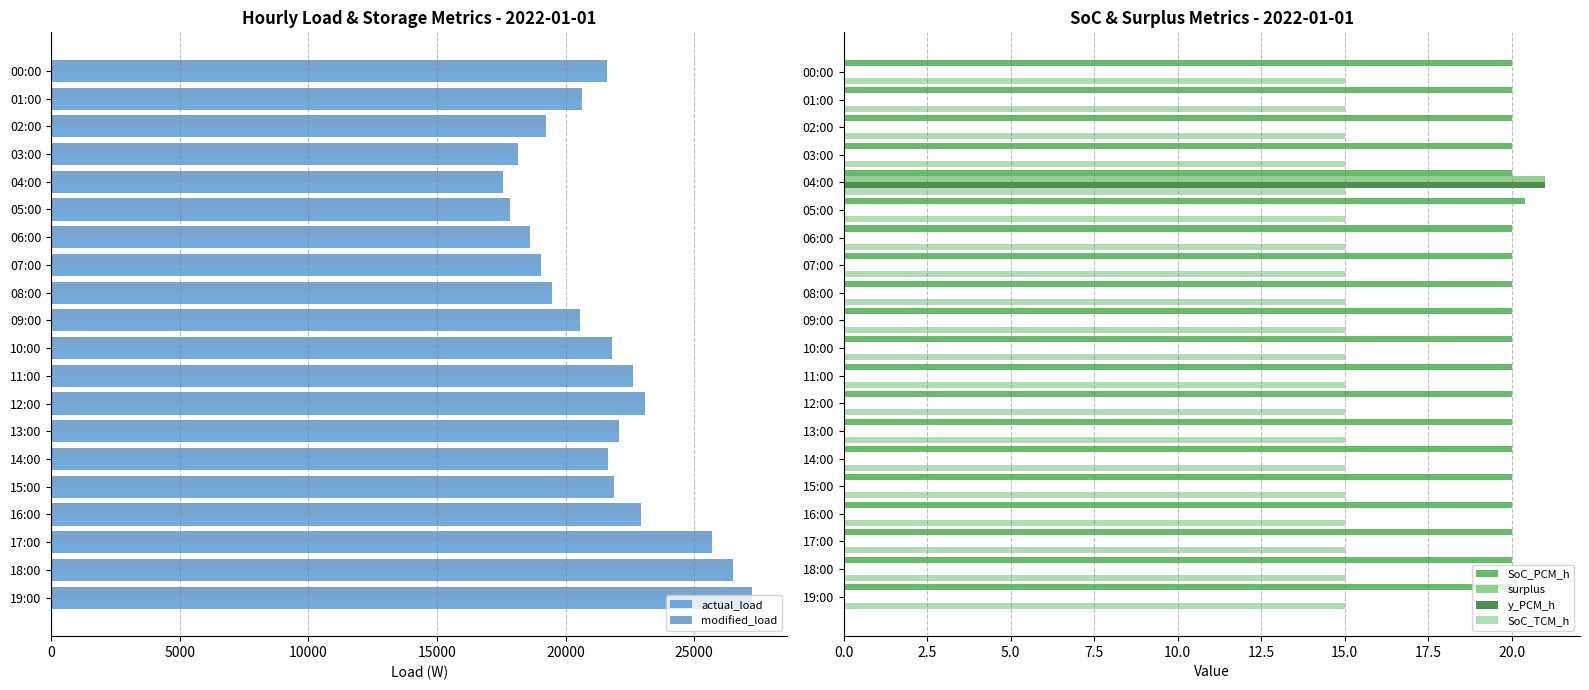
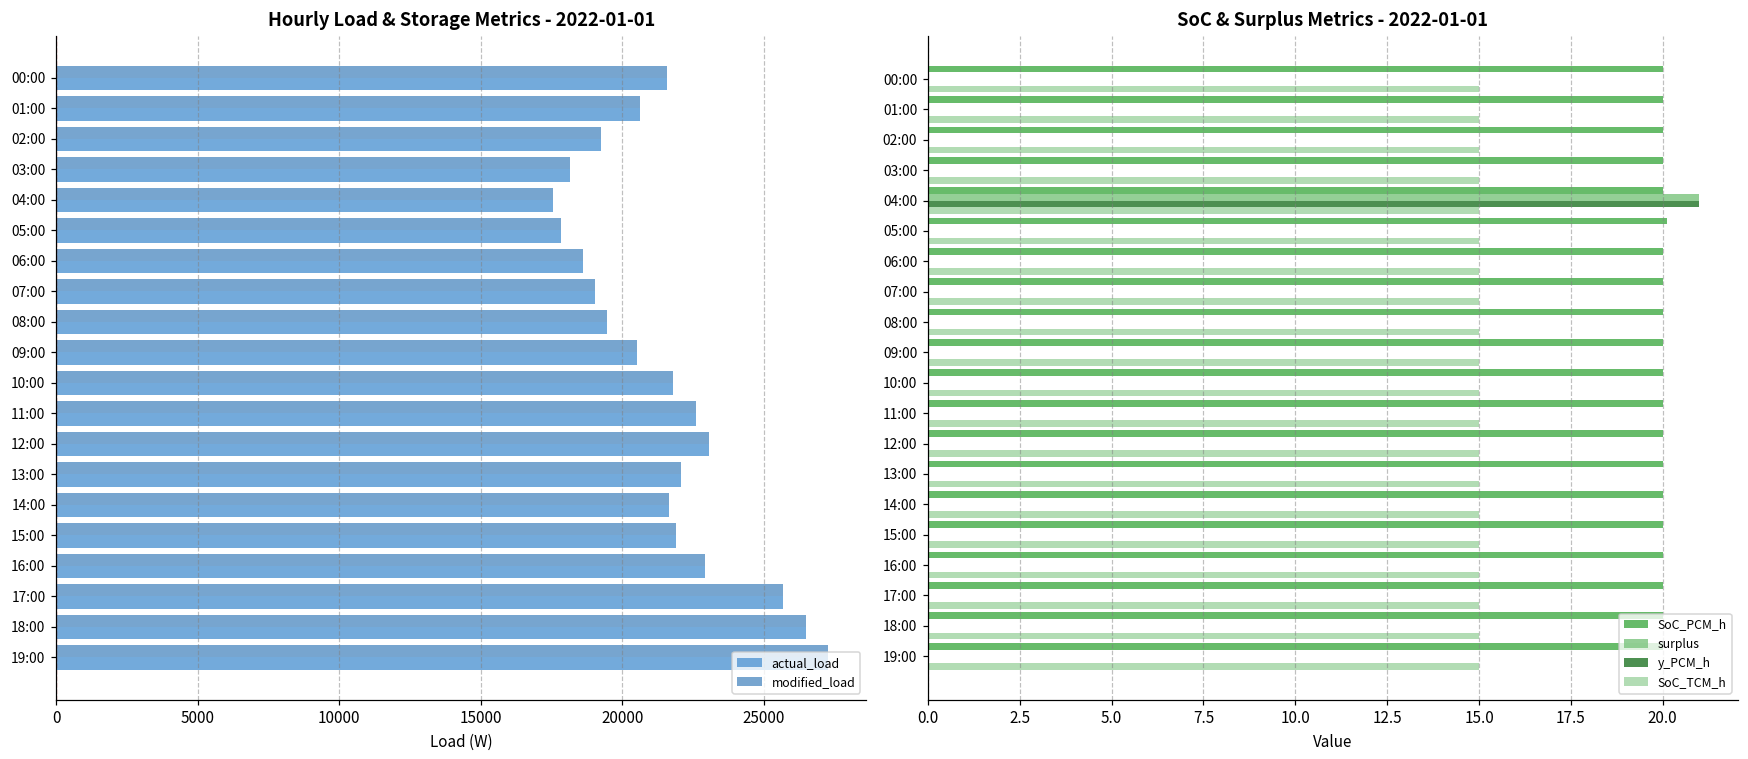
  {
    "SoC & Surplus Metrics - 2022-01-01": {
      "SoC_PCM_h": {
        "00:00": 20.0,
        "01:00": 20.0,
        "02:00": 20.0,
        "03:00": 20.0,
        "04:00": 20.0,
-       "05:00": 20.4,
+       "05:00": 20.1,
        "06:00": 20.0,
        "07:00": 20.0,
        "08:00": 20.0,
        "09:00": 20.0,
        "10:00": 20.0,
        "11:00": 20.0,
        "12:00": 20.0,
        "13:00": 20.0,
        "14:00": 20.0,
        "15:00": 20.0,
        "16:00": 20.0,
        "17:00": 20.0,
        "18:00": 20.0
      },
      "y_PCM_h": {
        "00:00": 0.0,
        "01:00": 0.0,
        "02:00": 0.0,
        "03:00": 0.0,
        "04:00": 21.0,
        "05:00": 0.0,
        "06:00": 0.0,
        "07:00": 0.0,
        "08:00": 0.0,
        "09:00": 0.0,
        "10:00": 0.0,
        "11:00": 0.0,
        "12:00": 0.0,
        "13:00": 0.0,
        "14:00": 0.0,
        "15:00": 0.0,
        "16:00": 0.0,
        "17:00": 0.0,
        "18:00": 0.0,
        "19:00": 0.0
      }
    }
  }
